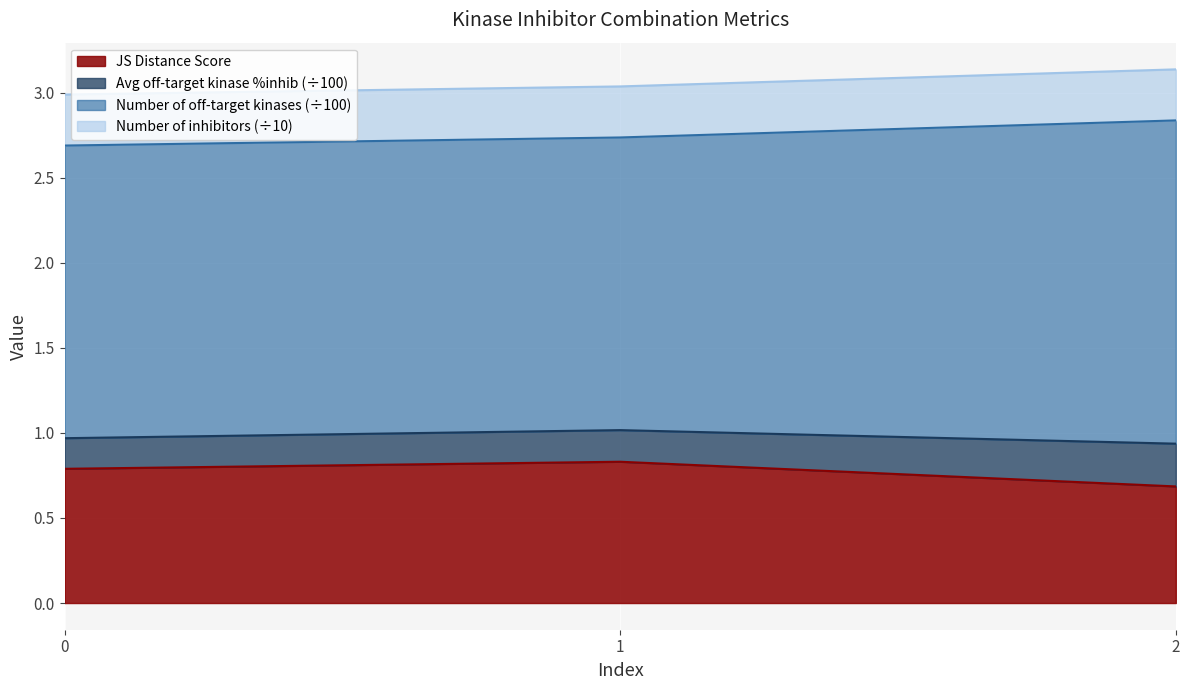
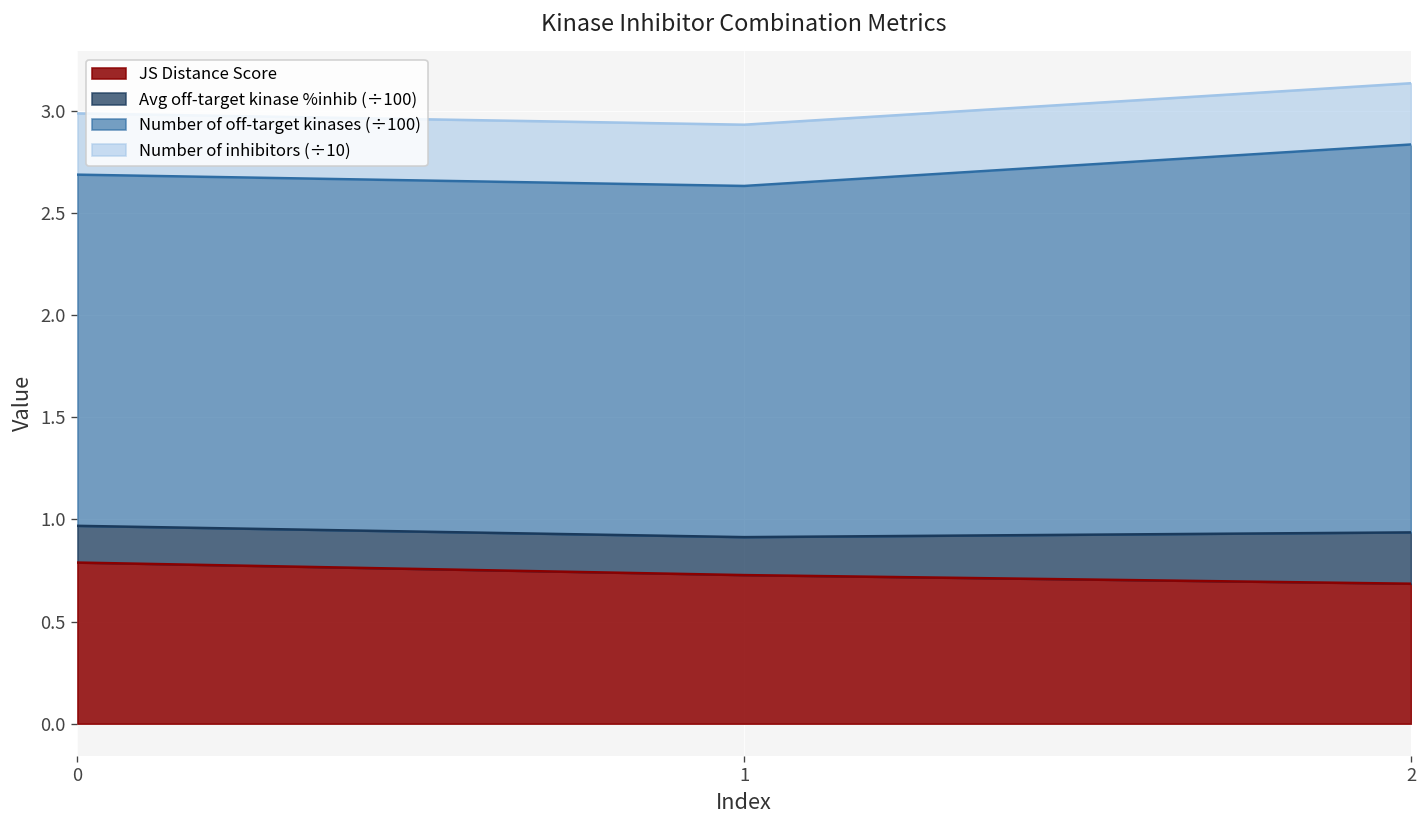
  {
    "JS Distance Score": {
      "0": 0.79,
-     "1": 0.83,
+     "1": 0.73,
      "2": 0.69
    },
    "Avg off-target kinase %inhib (÷100)": {
      "0": 0.18,
      "1": 0.19,
      "2": 0.25
    },
    "Number of off-target kinases (÷100)": {
      "0": 1.72,
      "1": 1.72,
      "2": 1.90
    },
    "Number of inhibitors (÷10)": {
      "0": 0.30,
      "1": 0.30,
      "2": 0.30
    }
  }
